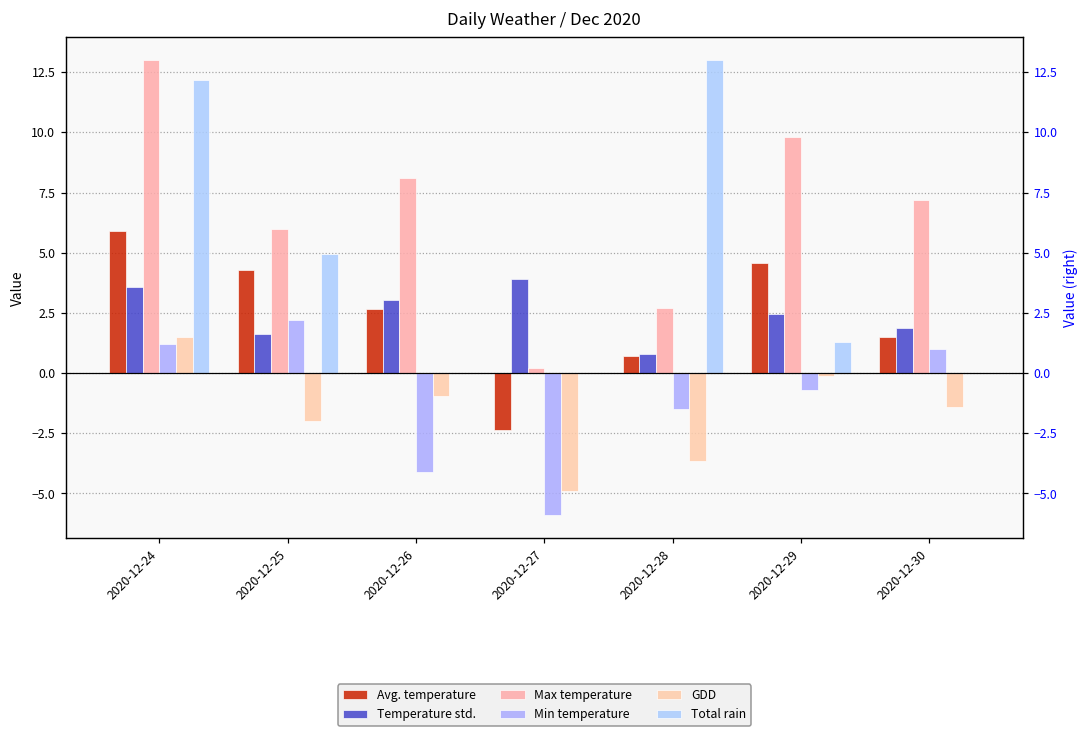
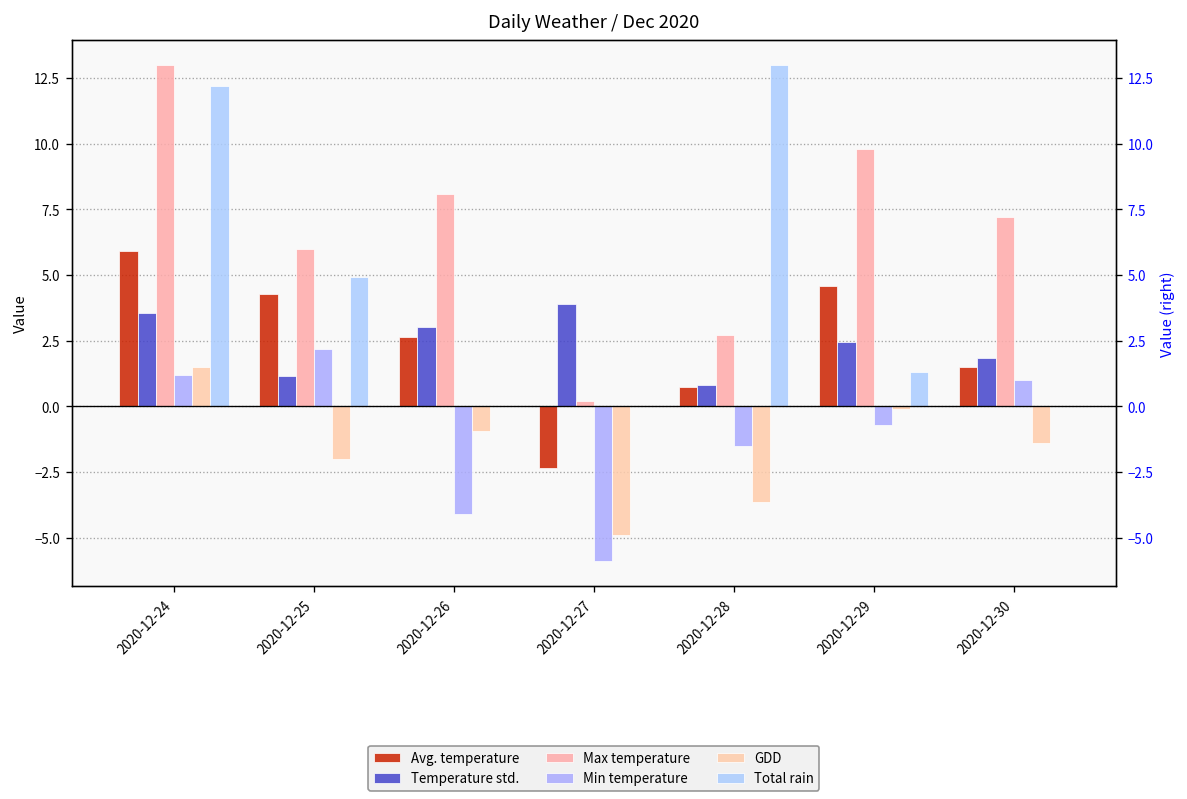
  {
    "Avg. temperature": {
      "2020-12-24": 5.9,
      "2020-12-25": 4.3,
      "2020-12-26": 2.7,
      "2020-12-27": -2.4,
      "2020-12-28": 0.7,
      "2020-12-29": 4.6,
      "2020-12-30": 1.5
    },
    "Temperature std.": {
      "2020-12-24": 3.6,
-     "2020-12-25": 1.6,
+     "2020-12-25": 1.2,
      "2020-12-26": 3.0,
      "2020-12-27": 3.9,
      "2020-12-28": 0.8,
      "2020-12-29": 2.5,
      "2020-12-30": 1.9
    }
  }
